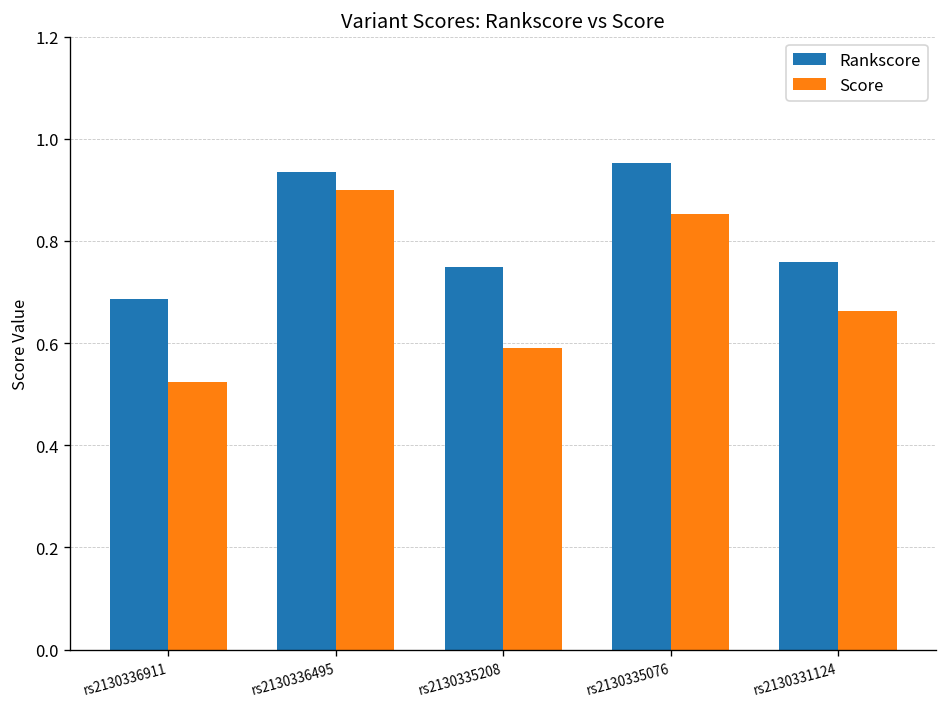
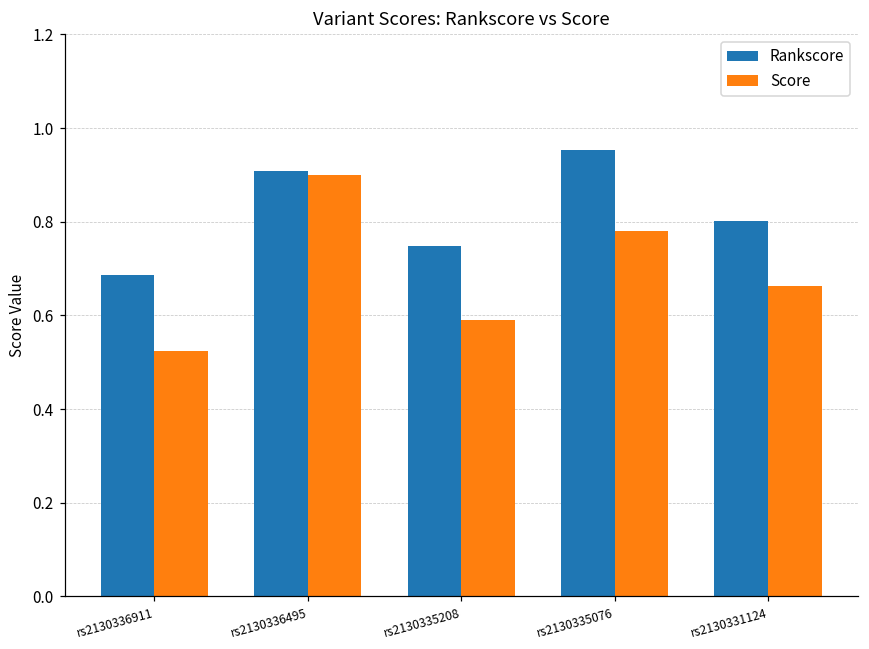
  {
    "Rankscore": {
      "rs2130336911": 0.69,
-     "rs2130336495": 0.94,
+     "rs2130336495": 0.91,
      "rs2130335208": 0.75,
      "rs2130335076": 0.95,
-     "rs2130331124": 0.76
+     "rs2130331124": 0.80
    },
    "Score": {
      "rs2130336911": 0.52,
      "rs2130336495": 0.90,
      "rs2130335208": 0.59,
-     "rs2130335076": 0.85,
+     "rs2130335076": 0.78,
      "rs2130331124": 0.66
    }
  }
